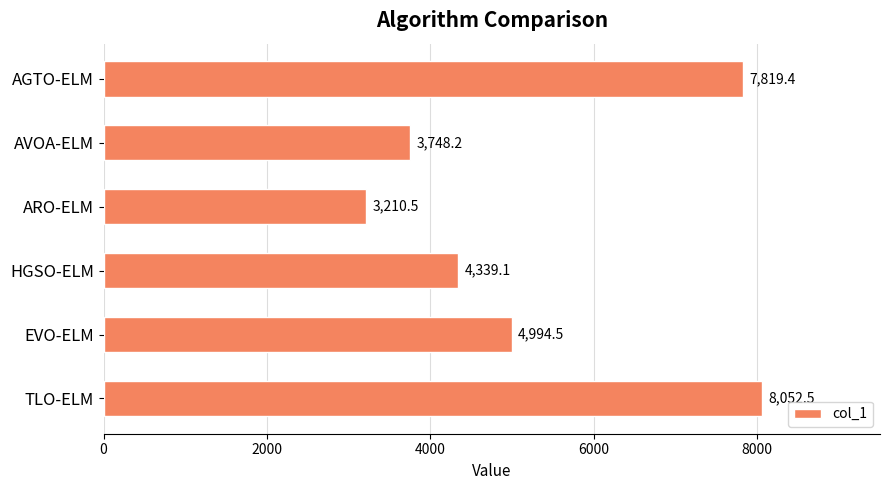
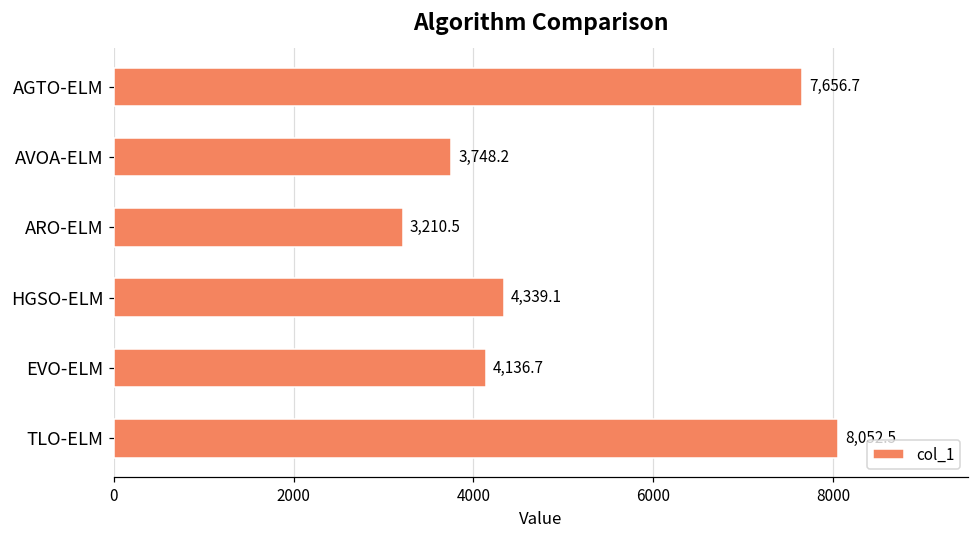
  {
-   "AGTO-ELM": "7,819.4",
+   "AGTO-ELM": "7,656.7",
    "AVOA-ELM": "3,748.2",
    "ARO-ELM": "3,210.5",
    "HGSO-ELM": "4,339.1",
-   "EVO-ELM": "4,994.5"
+   "EVO-ELM": "4,136.7"
  }
